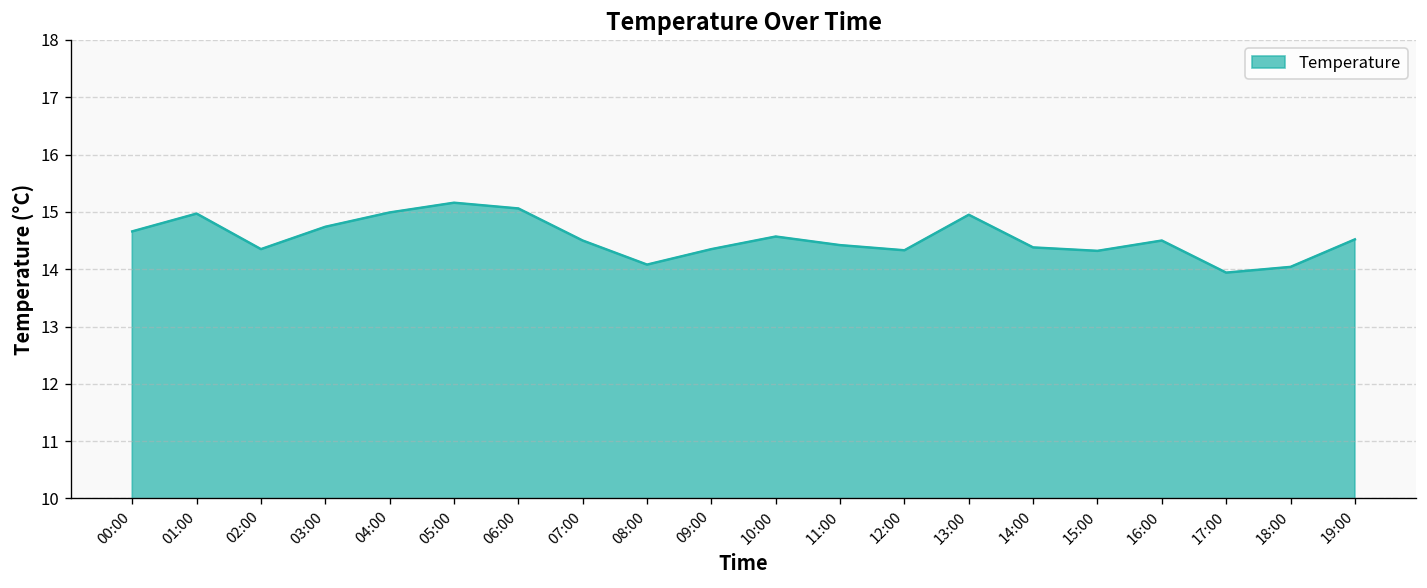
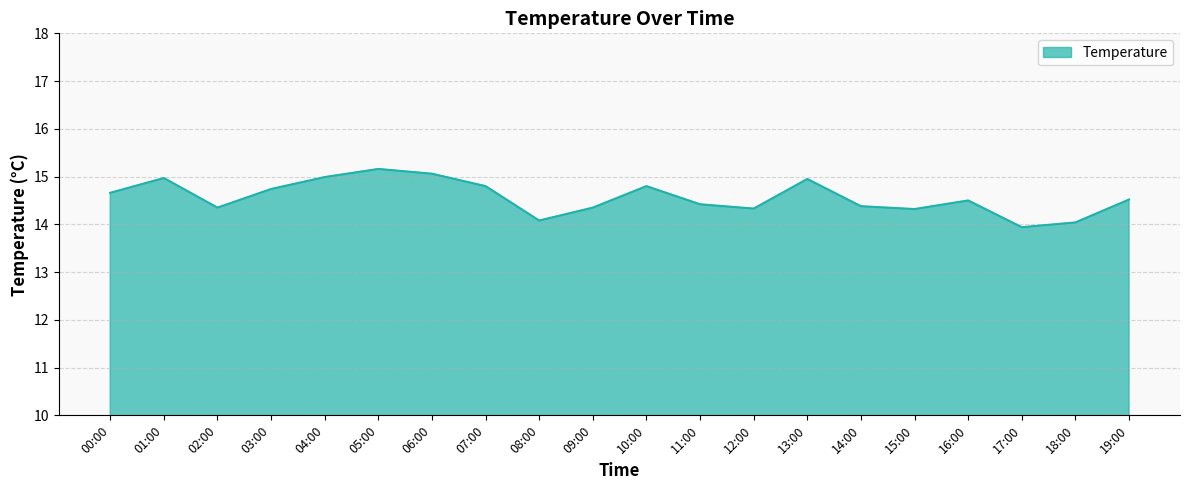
  {
    "00:00": 14.7,
    "01:00": 15.0,
    "02:00": 14.4,
    "03:00": 14.7,
    "04:00": 15.0,
    "05:00": 15.2,
    "06:00": 15.1,
-   "07:00": 14.5,
+   "07:00": 14.8,
    "08:00": 14.1,
    "09:00": 14.4,
-   "10:00": 14.6,
+   "10:00": 14.8,
    "11:00": 14.4,
    "12:00": 14.3,
    "13:00": 15.0,
    "14:00": 14.4,
    "15:00": 14.3,
    "16:00": 14.5,
    "17:00": 13.9,
    "18:00": 14.0,
    "19:00": 14.5
  }
